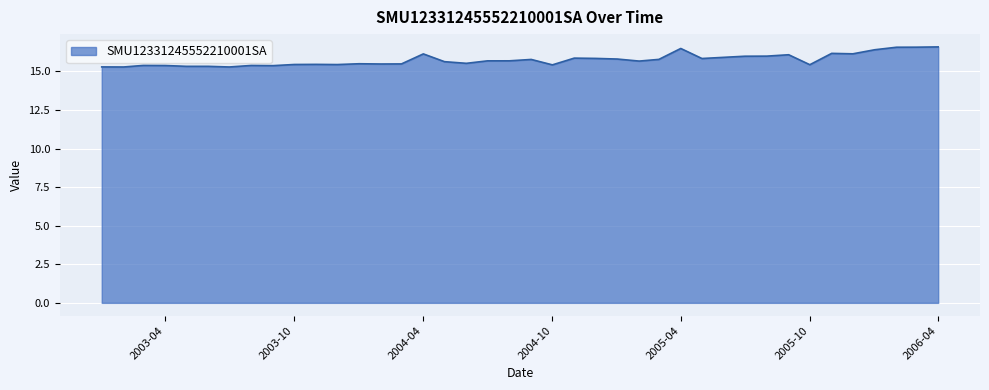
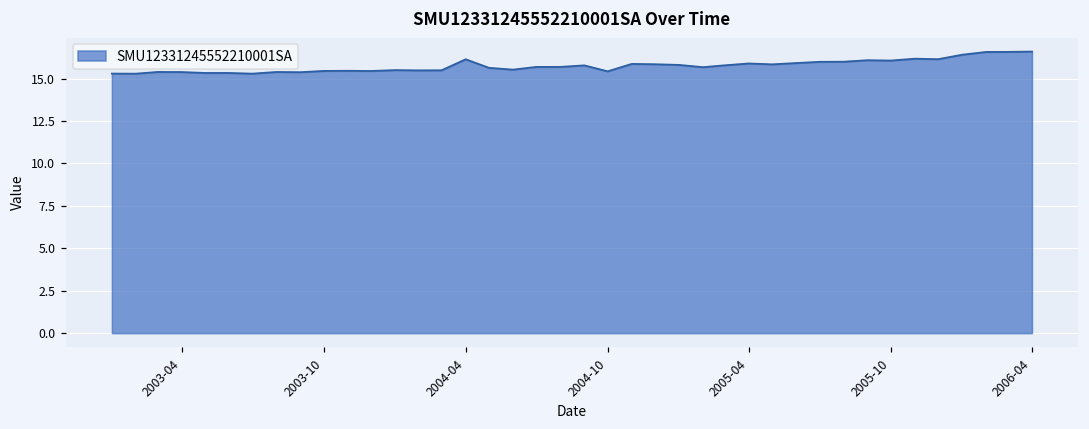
  {
    "2003-04": 15.4,
    "2003-10": 15.4,
    "2004-04": 16.1,
    "2004-10": 15.4,
-   "2005-04": 16.5,
-   "2005-10": 15.4,
+   "2005-04": 15.9,
+   "2005-10": 16.1,
    "2006-04": 16.6
  }
